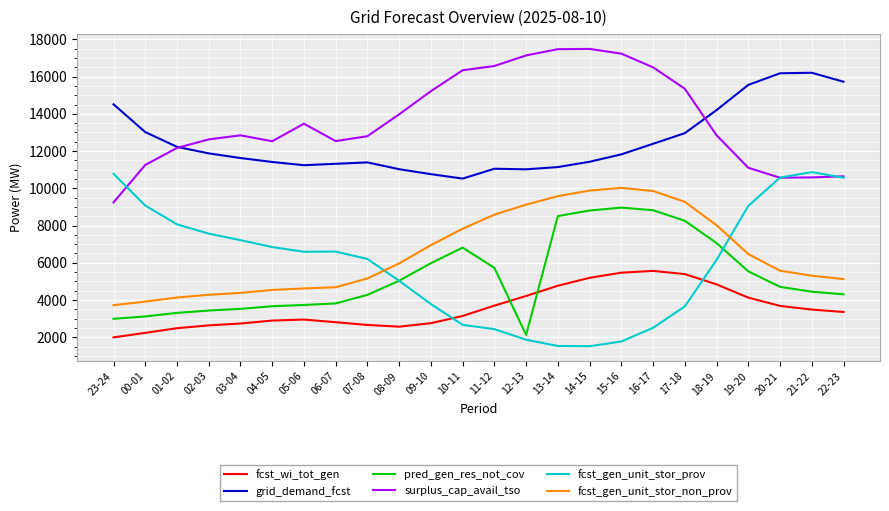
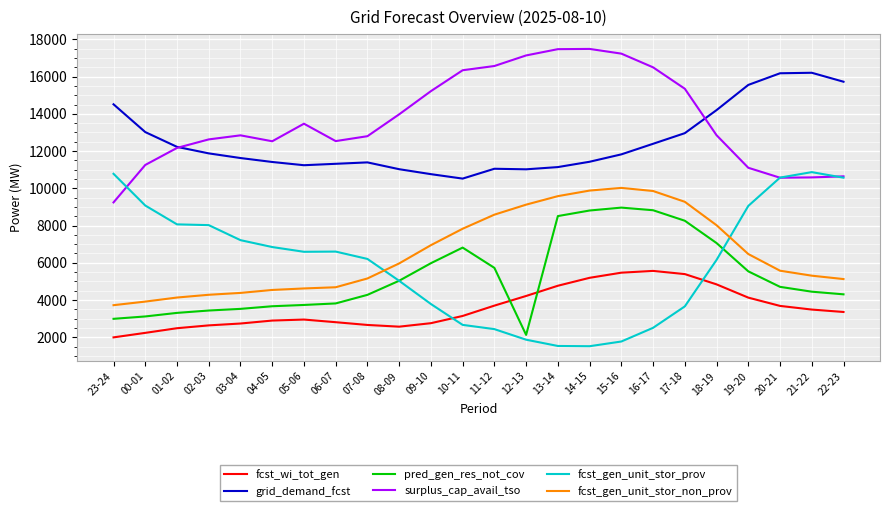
  {
    "fcst_wi_tot_gen": {
      "23-24": 2000,
      "00-01": 2200,
      "01-02": 2500,
      "02-03": 2600,
      "03-04": 2700,
      "04-05": 2900,
      "05-06": 3000,
      "06-07": 2800,
      "07-08": 2700,
      "08-09": 2600,
      "09-10": 2800,
      "10-11": 3100,
      "11-12": 3700,
      "12-13": 4200,
      "13-14": 4800,
      "14-15": 5200,
      "15-16": 5500,
      "16-17": 5600,
      "17-18": 5400,
      "18-19": 4800,
      "19-20": 4100,
      "20-21": 3700,
      "21-22": 3500,
      "22-23": 3400
    },
    "grid_demand_fcst": {
      "23-24": 14500,
      "00-01": 13000,
      "02-03": 11900,
      "03-04": 11600,
      "04-05": 11400,
      "05-06": 11200,
      "06-07": 11300,
      "07-08": 11400,
      "08-09": 11000,
      "09-10": 10800,
      "10-11": 10500,
      "11-12": 11100,
      "12-13": 11000,
      "13-14": 11100,
      "14-15": 11400,
      "15-16": 11800,
      "16-17": 12400,
      "17-18": 13000,
      "18-19": 14200,
      "19-20": 15600,
      "20-21": 16200,
      "21-22": 16200,
      "22-23": 15700
    },
    "pred_gen_res_not_cov": {
      "23-24": 3000,
      "00-01": 3100,
      "01-02": 3300,
      "02-03": 3400,
      "03-04": 3500,
      "04-05": 3700,
      "05-06": 3700,
      "06-07": 3800,
      "07-08": 4300,
      "09-10": 6000,
      "10-11": 6800,
      "11-12": 5700,
      "12-13": 2100,
      "13-14": 8500,
      "14-15": 8800,
      "15-16": 9000,
      "16-17": 8800,
      "17-18": 8300,
      "18-19": 7100,
      "19-20": 5500,
      "20-21": 4700,
      "21-22": 4400,
      "22-23": 4300
    },
    "surplus_cap_avail_tso": {
      "23-24": 9200,
      "00-01": 11300,
      "02-03": 12600,
      "03-04": 12800,
      "04-05": 12500,
      "05-06": 13500,
      "06-07": 12500,
      "07-08": 12800,
      "08-09": 14000,
      "09-10": 15200,
      "10-11": 16300,
      "11-12": 16600,
      "12-13": 17100,
      "13-14": 17500,
      "14-15": 17500,
      "15-16": 17200,
      "16-17": 16500,
      "17-18": 15300,
      "18-19": 12900,
      "19-20": 11100,
      "21-22": 10600
    },
    "fcst_gen_unit_stor_prov": {
      "23-24": 10800,
      "00-01": 9100,
      "01-02": 8100,
-     "02-03": 7600,
+     "02-03": 8000,
      "03-04": 7200,
      "04-05": 6800,
      "05-06": 6600,
      "06-07": 6600,
      "07-08": 6200,
      "09-10": 3800,
      "10-11": 2700,
      "11-12": 2400,
      "12-13": 1900,
      "13-14": 1500,
      "14-15": 1500,
      "15-16": 1800,
      "16-17": 2500,
      "17-18": 3700,
      "18-19": 6200,
      "19-20": 9100,
      "21-22": 10900
    },
    "fcst_gen_unit_stor_non_prov": {
      "23-24": 3700,
      "00-01": 3900,
      "01-02": 4100,
      "02-03": 4300,
      "03-04": 4400,
      "04-05": 4500,
      "05-06": 4600,
      "06-07": 4700,
      "07-08": 5200,
      "08-09": 6000,
      "09-10": 6900,
      "10-11": 7800,
      "11-12": 8600,
      "12-13": 9100,
      "13-14": 9600,
      "14-15": 9900,
      "15-16": 10000,
      "16-17": 9900,
      "17-18": 9300,
      "18-19": 8000,
      "19-20": 6500,
      "20-21": 5600,
      "21-22": 5300,
      "22-23": 5100
    }
  }
